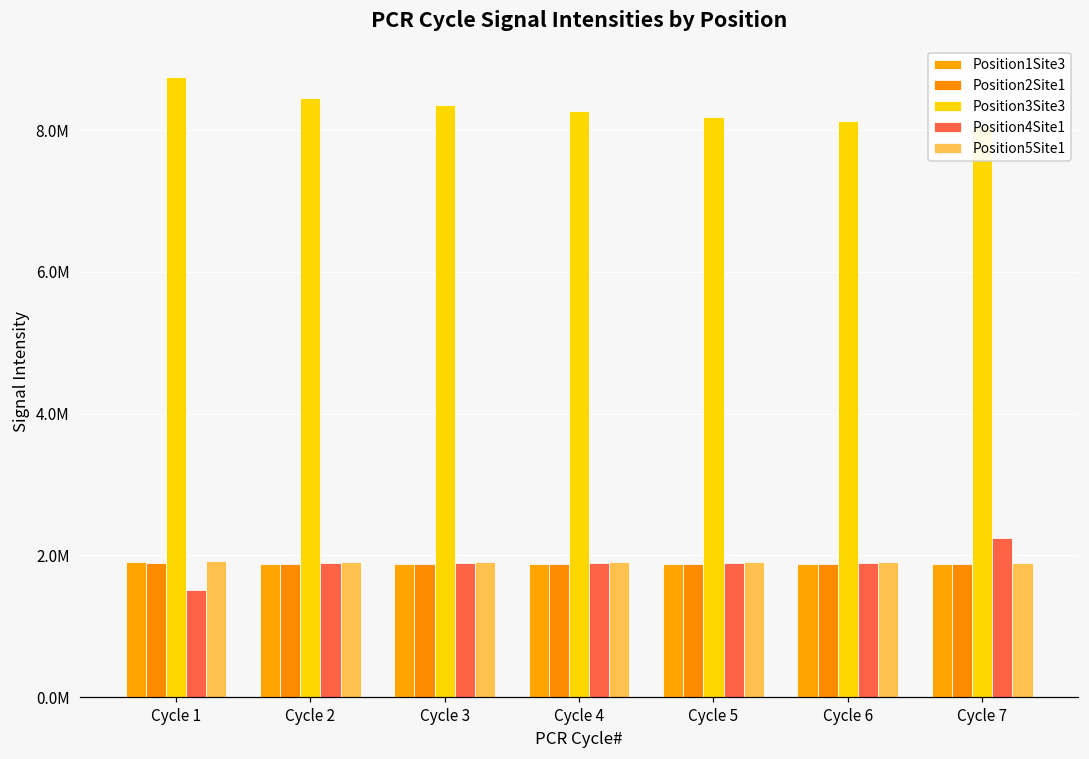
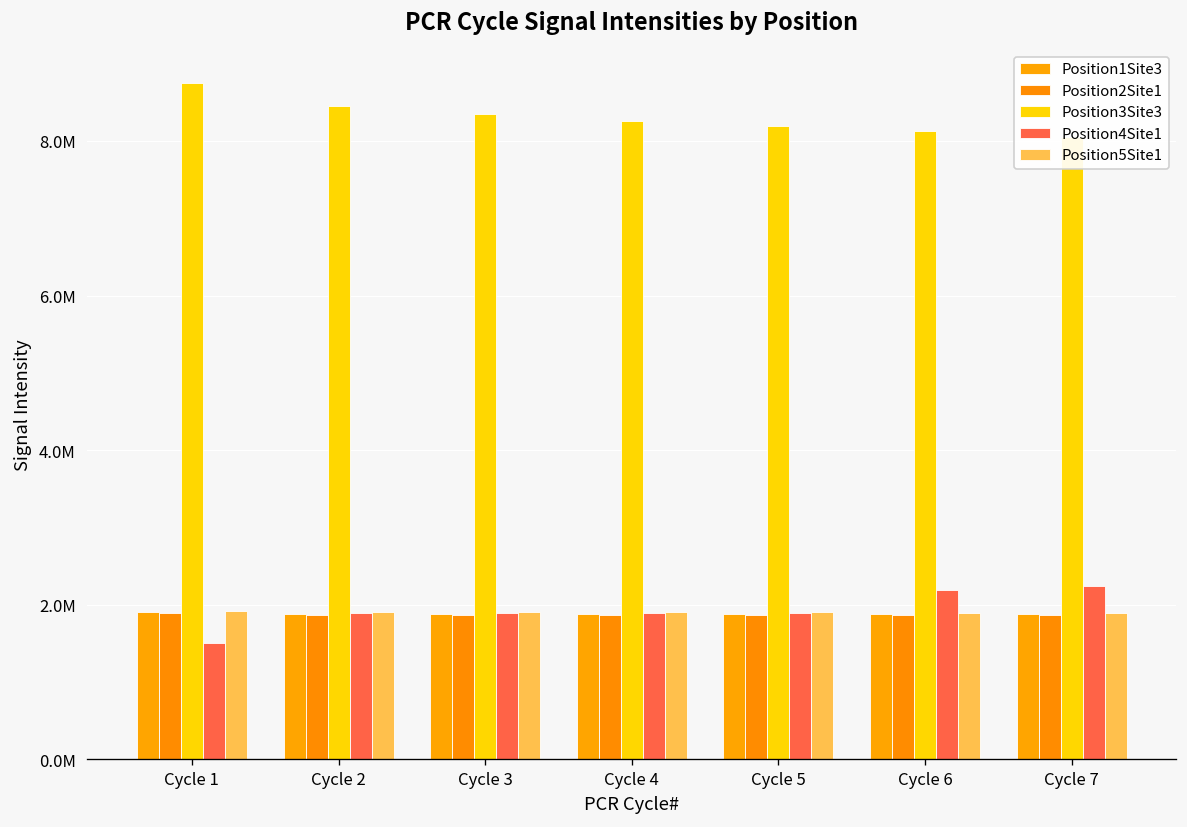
  {
    "Position4Site1": {
      "Cycle 1": 1500000,
      "Cycle 2": 1900000,
      "Cycle 3": 1900000,
      "Cycle 4": 1900000,
      "Cycle 5": 1900000,
-     "Cycle 6": 1900000,
+     "Cycle 6": 2200000,
      "Cycle 7": 2200000
    },
    "Position5Site1": {
      "Cycle 1": 1900000,
      "Cycle 2": 1900000,
      "Cycle 3": 1900000,
      "Cycle 4": 1900000,
      "Cycle 5": 1900000,
      "Cycle 6": 1900000,
      "Cycle 7": 1900000
    }
  }
